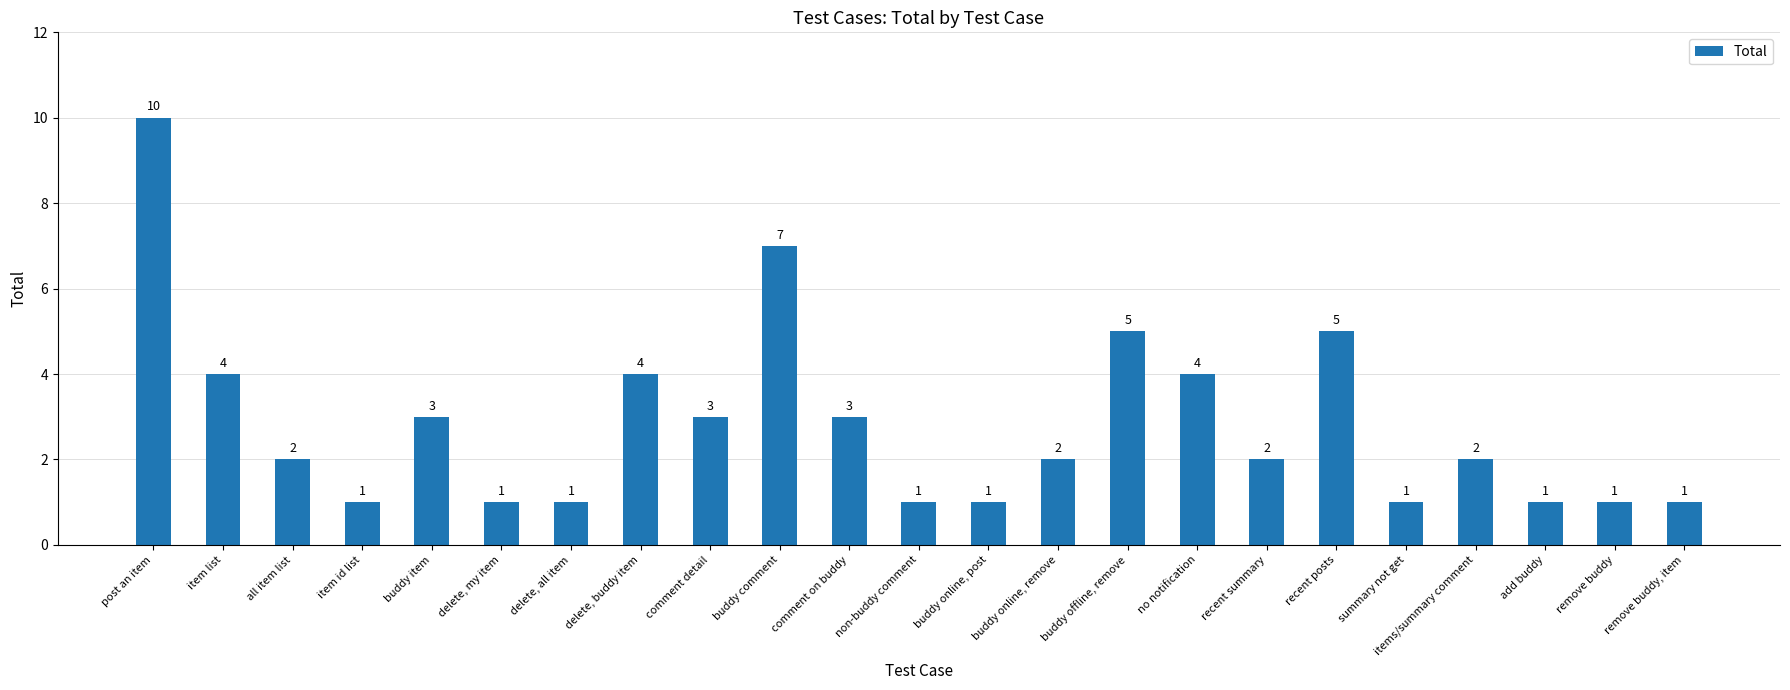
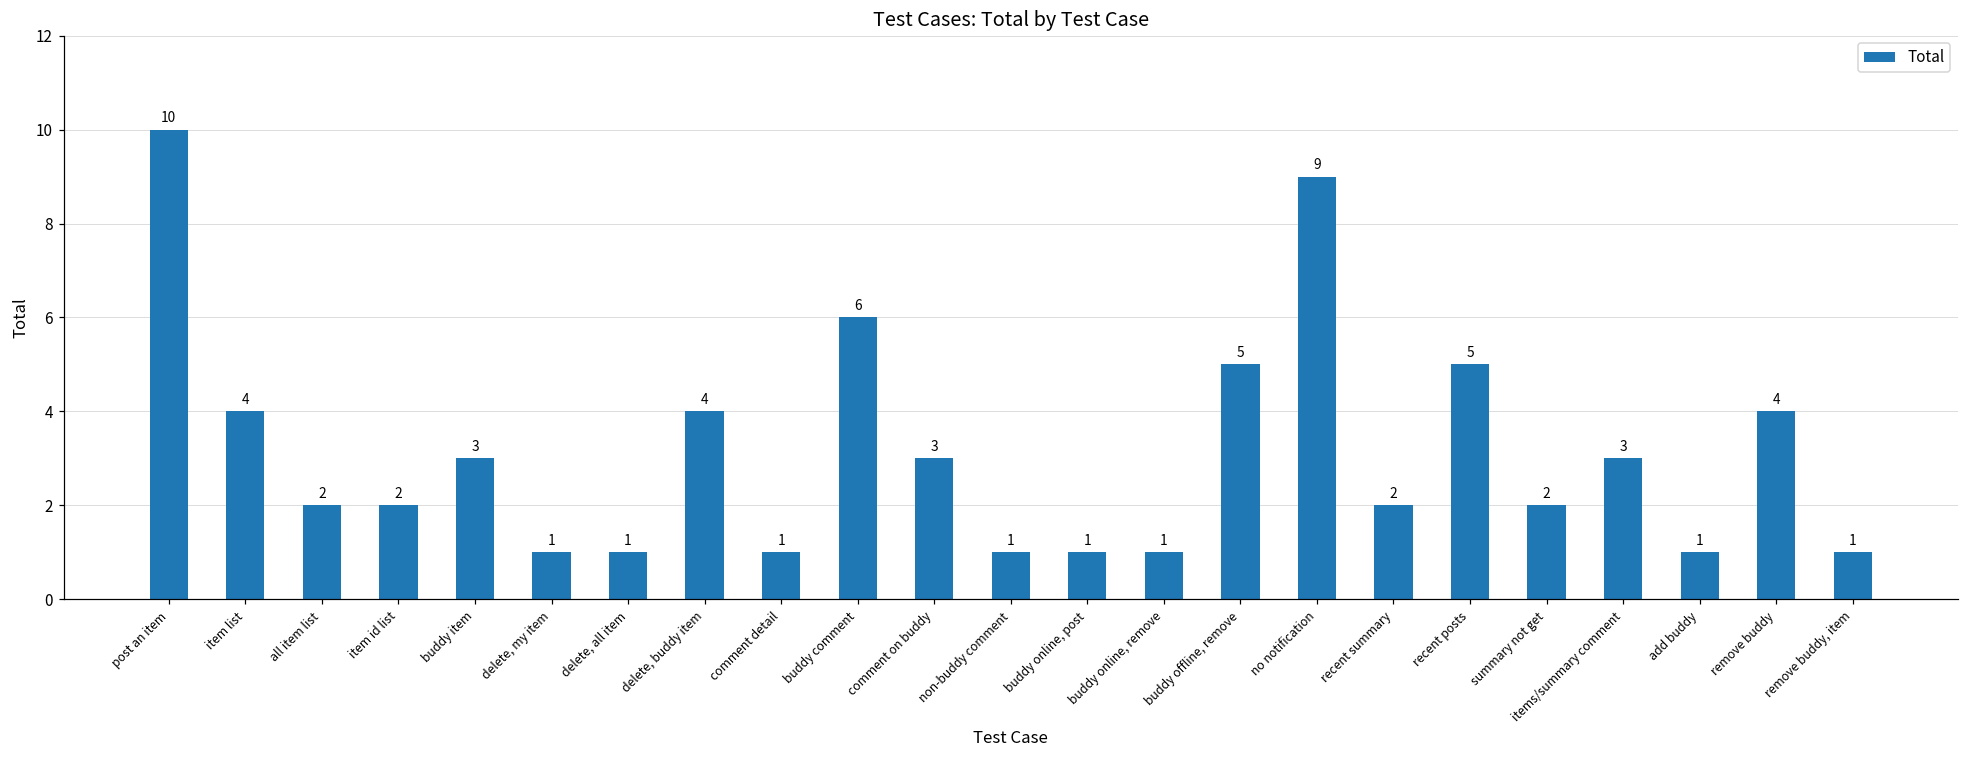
  {
    "post an item": 10,
    "item list": 4,
    "all item list": 2,
-   "item id list": 1,
+   "item id list": 2,
    "buddy item": 3,
    "delete, my item": 1,
    "delete, all item": 1,
    "delete, buddy item": 4,
-   "comment detail": 3,
-   "buddy comment": 7,
+   "comment detail": 1,
+   "buddy comment": 6,
    "comment on buddy": 3,
    "non-buddy comment": 1,
    "buddy online, post": 1,
-   "buddy online, remove": 2,
+   "buddy online, remove": 1,
    "buddy offline, remove": 5,
-   "no notification": 4,
+   "no notification": 9,
    "recent summary": 2,
    "recent posts": 5,
-   "summary not get": 1,
-   "items/summary comment": 2,
+   "summary not get": 2,
+   "items/summary comment": 3,
    "add buddy": 1,
-   "remove buddy": 1,
+   "remove buddy": 4,
    "remove buddy, item": 1
  }
